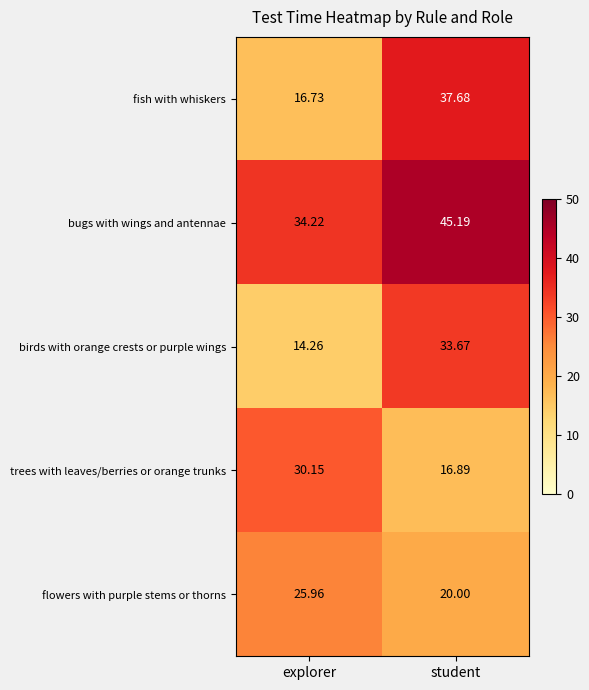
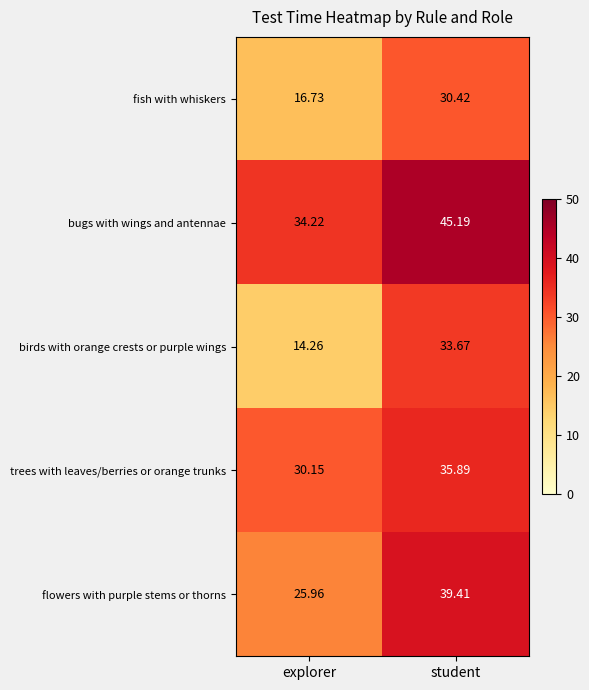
  {
    "fish with whiskers": {
      "explorer": 16.73,
-     "student": 37.68
+     "student": 30.42
    },
    "bugs with wings and antennae": {
      "explorer": 34.22,
      "student": 45.19
    },
    "birds with orange crests or purple wings": {
      "explorer": 14.26,
      "student": 33.67
    },
    "trees with leaves/berries or orange trunks": {
      "explorer": 30.15,
-     "student": 16.89
+     "student": 35.89
    },
    "flowers with purple stems or thorns": {
      "explorer": 25.96,
-     "student": 20.00
+     "student": 39.41
    }
  }
